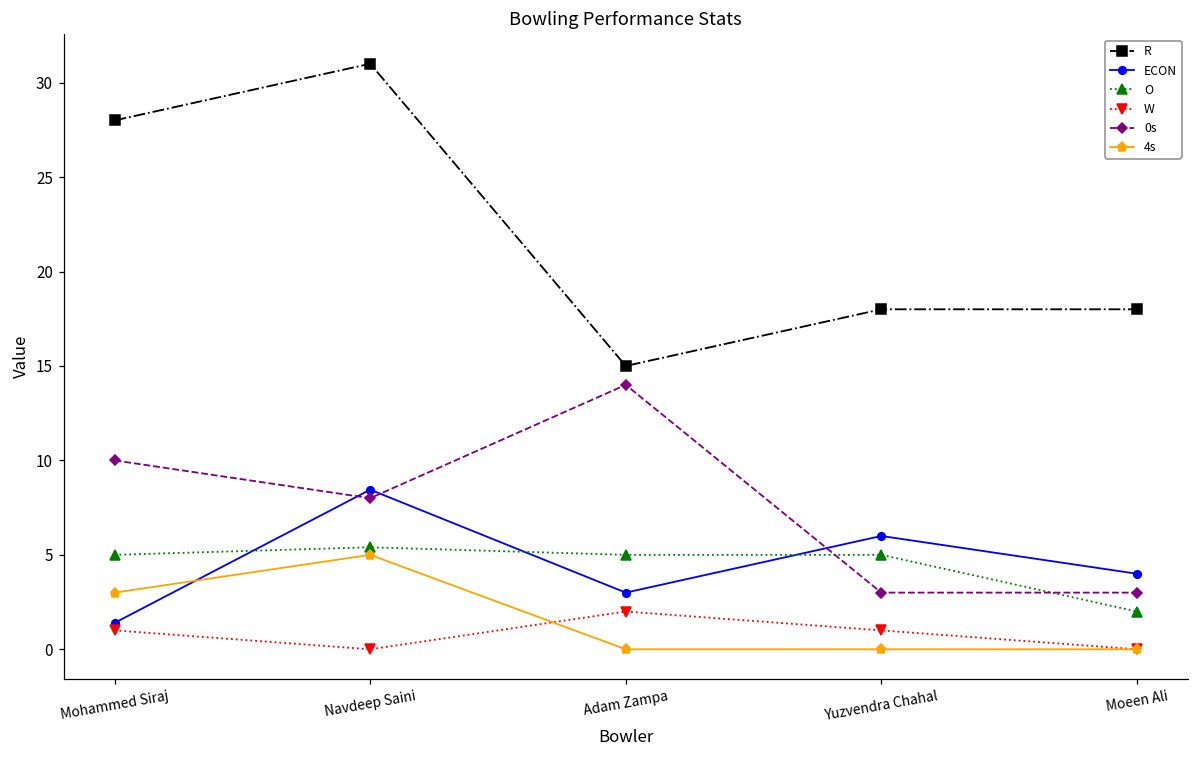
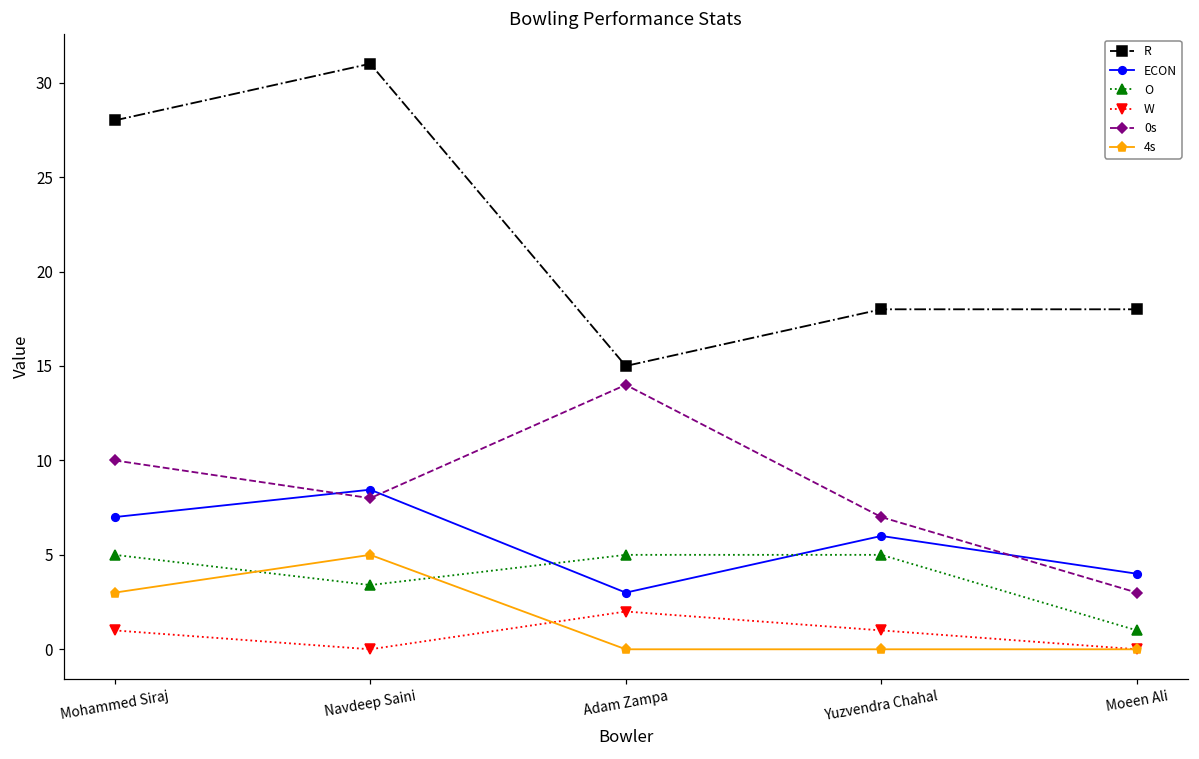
  {
    "R": {
      "Mohammed Siraj": 28.0,
      "Navdeep Saini": 31.0,
      "Adam Zampa": 15.0,
      "Yuzvendra Chahal": 18.0,
      "Moeen Ali": 18.0
    },
    "ECON": {
-     "Mohammed Siraj": 1.4,
+     "Mohammed Siraj": 7.0,
      "Navdeep Saini": 8.5,
      "Adam Zampa": 3.0,
      "Yuzvendra Chahal": 6.0,
      "Moeen Ali": 4.0
    },
    "O": {
      "Mohammed Siraj": 5.0,
-     "Navdeep Saini": 5.4,
+     "Navdeep Saini": 3.4,
      "Adam Zampa": 5.0,
      "Yuzvendra Chahal": 5.0,
-     "Moeen Ali": 2
+     "Moeen Ali": 1
    },
    "W": {
      "Mohammed Siraj": 1.0,
      "Navdeep Saini": 0.0,
      "Adam Zampa": 2.0,
      "Yuzvendra Chahal": 1.0
    },
    "0s": {
      "Mohammed Siraj": 10,
      "Navdeep Saini": 8,
      "Adam Zampa": 14,
-     "Yuzvendra Chahal": 3,
+     "Yuzvendra Chahal": 7,
      "Moeen Ali": 3
    },
    "4s": {
      "Mohammed Siraj": 3.0,
      "Navdeep Saini": 5.0,
      "Adam Zampa": 0.0,
      "Yuzvendra Chahal": 0.0
    }
  }
